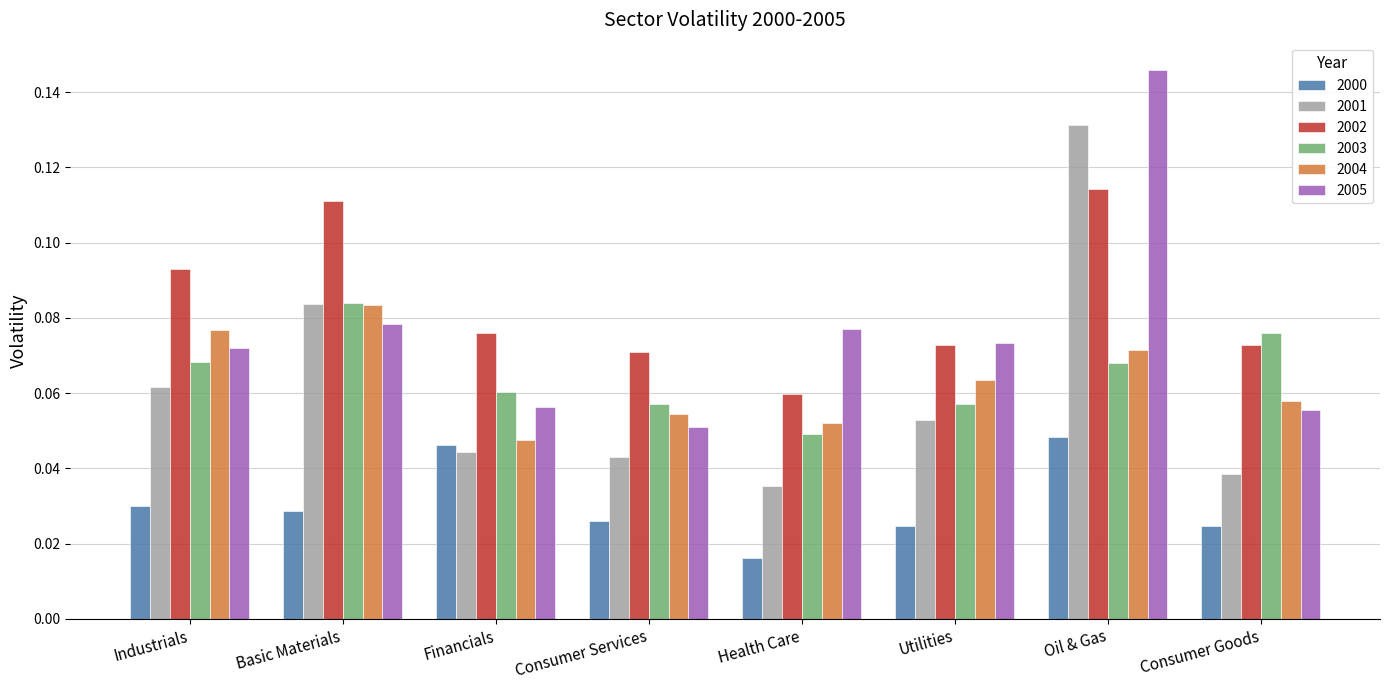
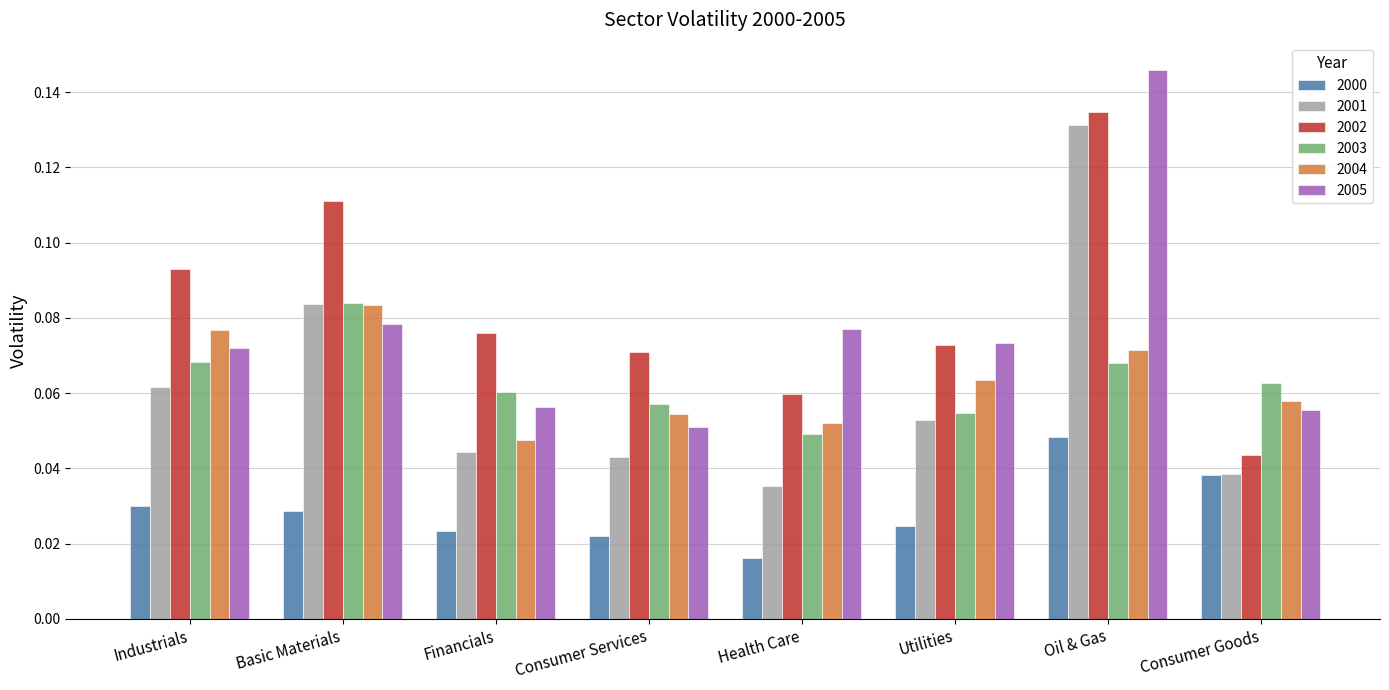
  {
    "2000": {
      "Industrials": 0.030,
      "Basic Materials": 0.029,
-     "Financials": 0.046,
-     "Consumer Services": 0.026,
+     "Financials": 0.023,
+     "Consumer Services": 0.022,
      "Health Care": 0.016,
      "Utilities": 0.025,
      "Oil & Gas": 0.048,
-     "Consumer Goods": 0.025
+     "Consumer Goods": 0.038
    },
    "2001": {
      "Industrials": 0.062,
      "Basic Materials": 0.084,
      "Financials": 0.044,
      "Consumer Services": 0.043,
      "Health Care": 0.035,
      "Utilities": 0.053,
      "Oil & Gas": 0.131,
      "Consumer Goods": 0.038
    },
    "2002": {
      "Industrials": 0.093,
      "Basic Materials": 0.111,
      "Financials": 0.076,
      "Consumer Services": 0.071,
      "Health Care": 0.060,
      "Utilities": 0.073,
-     "Oil & Gas": 0.114,
-     "Consumer Goods": 0.073
+     "Oil & Gas": 0.135,
+     "Consumer Goods": 0.043
    },
    "2003": {
      "Industrials": 0.068,
      "Basic Materials": 0.084,
      "Financials": 0.060,
      "Consumer Services": 0.057,
      "Health Care": 0.049,
-     "Utilities": 0.057,
+     "Utilities": 0.055,
      "Oil & Gas": 0.068,
-     "Consumer Goods": 0.076
+     "Consumer Goods": 0.063
    },
    "2004": {
      "Industrials": 0.077,
      "Basic Materials": 0.084,
      "Financials": 0.047,
      "Consumer Services": 0.054,
      "Health Care": 0.052,
      "Utilities": 0.064,
      "Oil & Gas": 0.071,
      "Consumer Goods": 0.058
    },
    "2005": {
      "Industrials": 0.072,
      "Basic Materials": 0.078,
      "Financials": 0.056,
      "Consumer Services": 0.051,
      "Health Care": 0.077,
      "Utilities": 0.073,
      "Oil & Gas": 0.146,
      "Consumer Goods": 0.056
    }
  }
